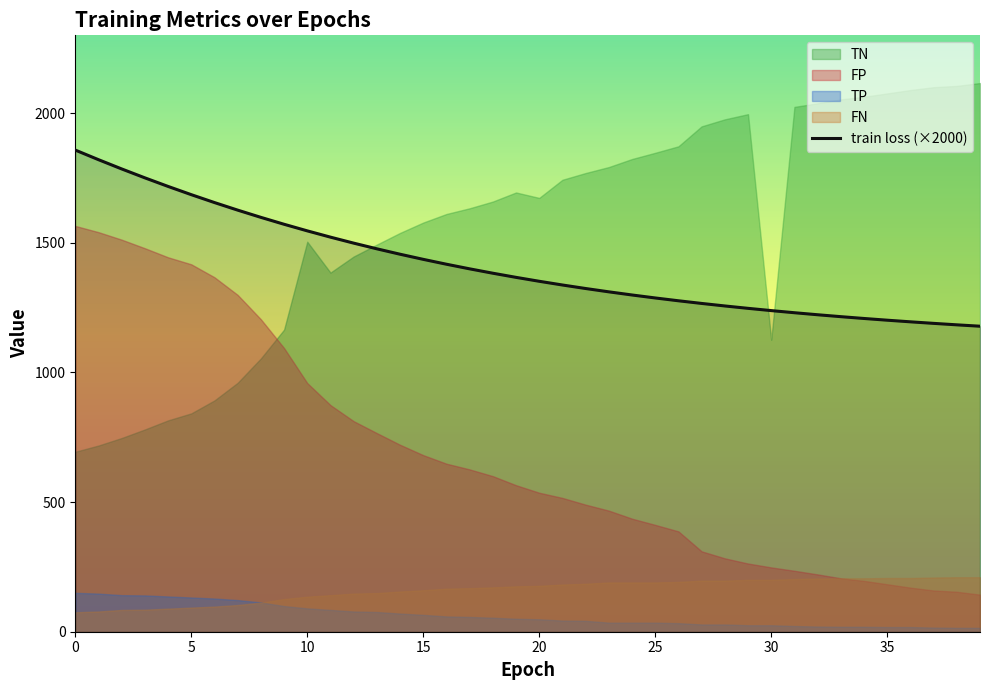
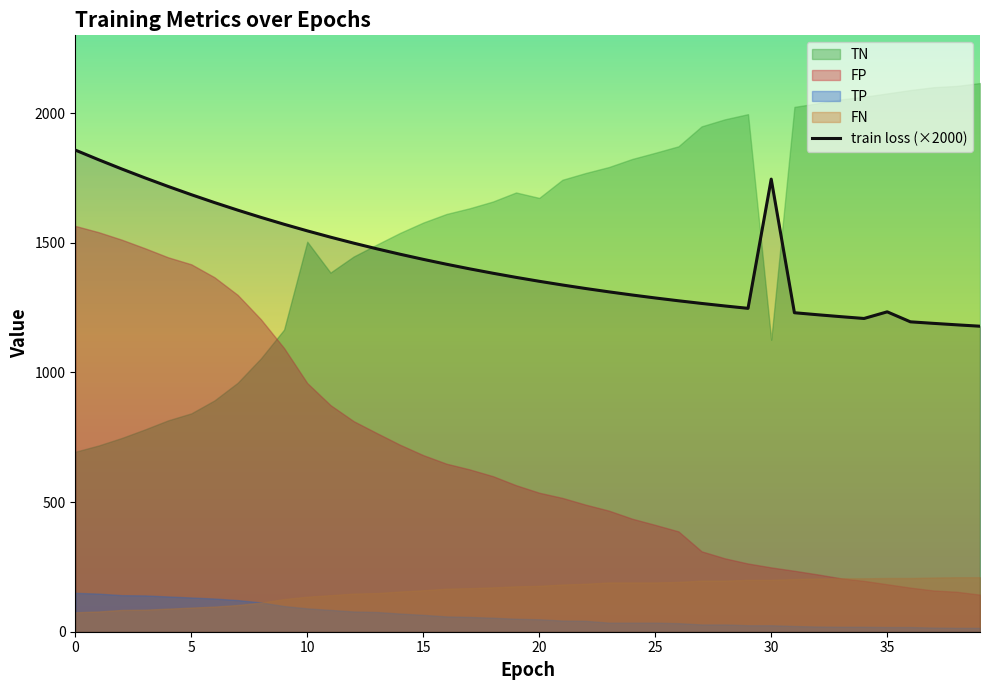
  {
    "train loss (×2000)": {
      "0": 1860,
      "5": 1690,
      "10": 1550,
      "15": 1440,
      "20": 1350,
      "25": 1290,
-     "30": 1240,
-     "35": 1200
+     "30": 1750,
+     "35": 1230
    },
    "TN": {
      "0": 690,
      "5": 840,
      "10": 1500,
      "15": 1580,
      "20": 1670,
      "25": 1850,
      "30": 1130
    },
    "TP": {
      "0": 150,
      "5": 130,
      "10": 90,
      "15": 70,
      "20": 50,
      "25": 40,
      "30": 30,
      "35": 20
    }
  }
